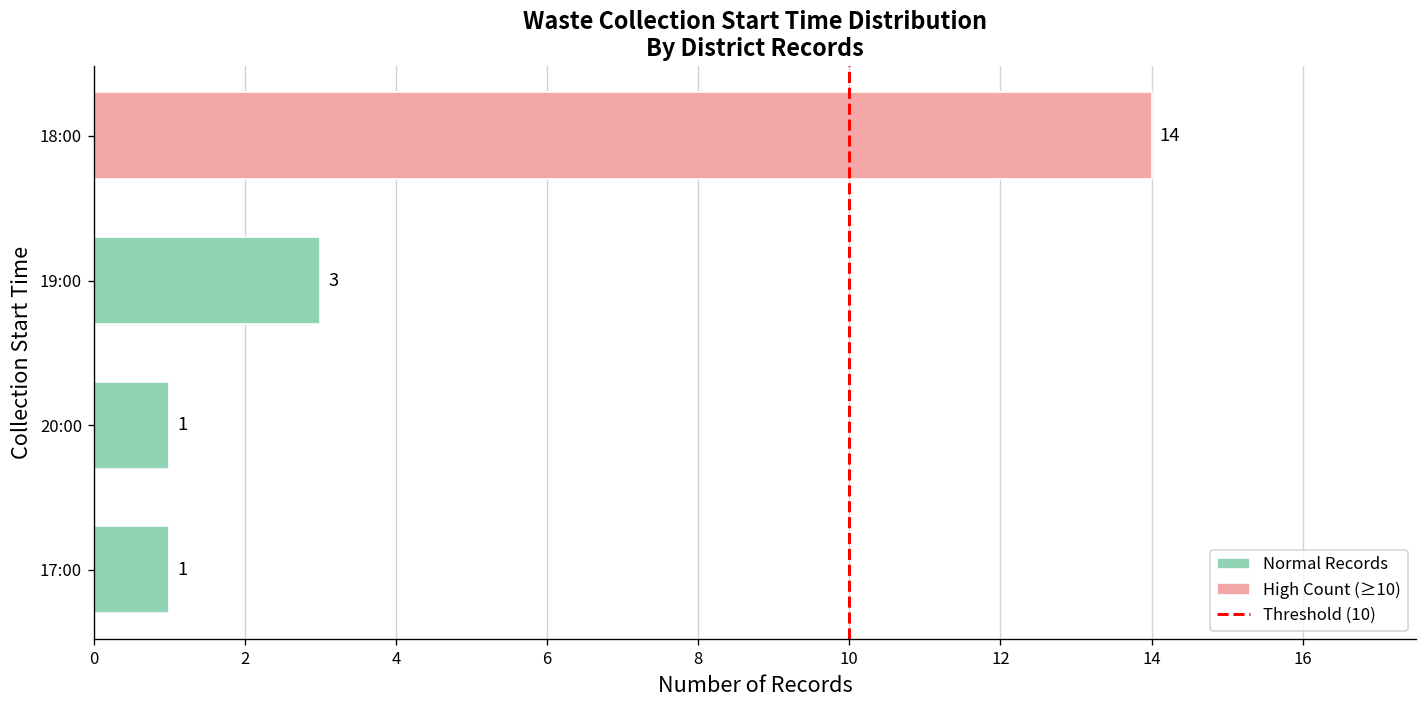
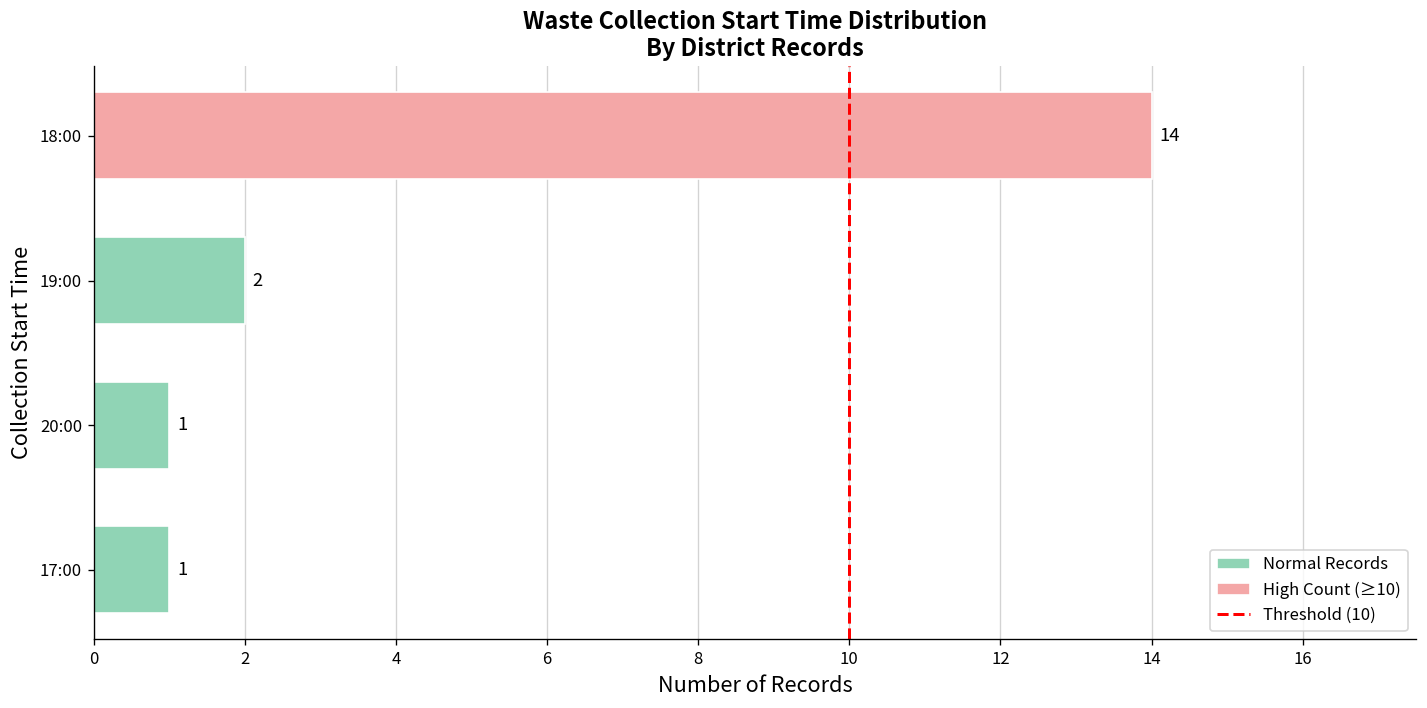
  {
    "18:00": 14,
-   "19:00": 3,
+   "19:00": 2,
    "20:00": 1,
    "17:00": 1
  }
